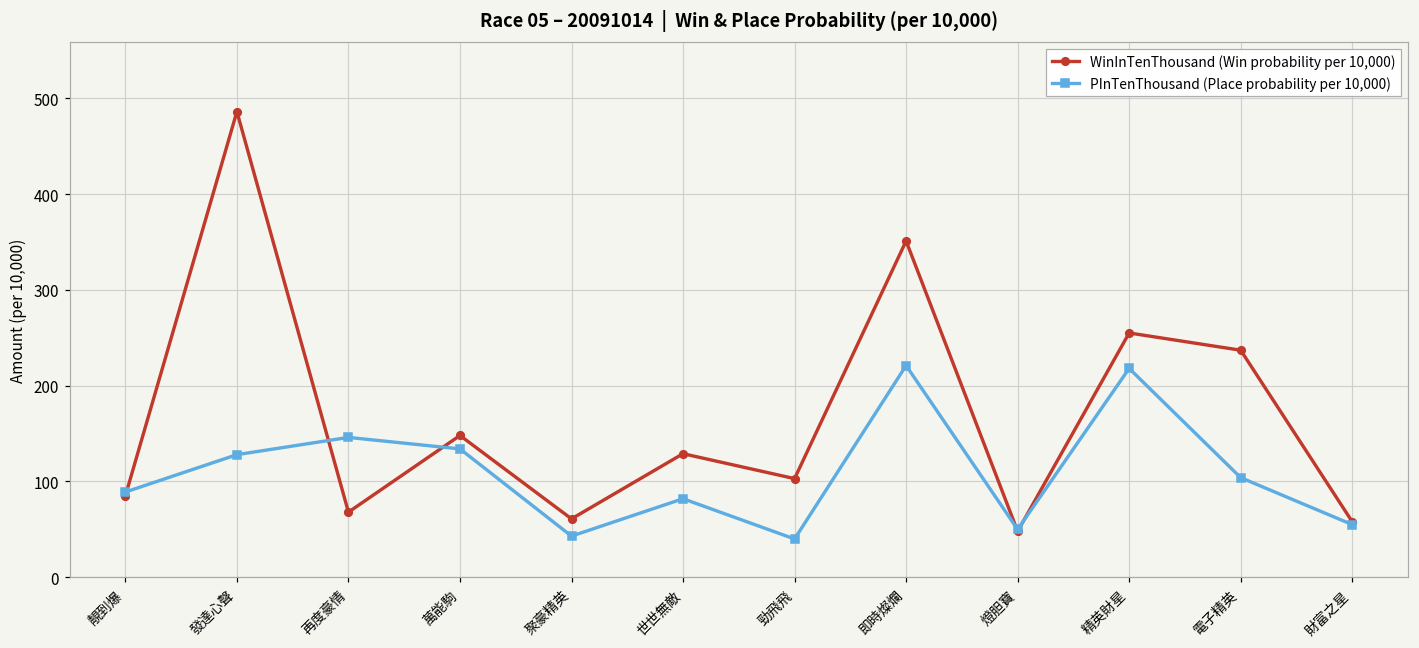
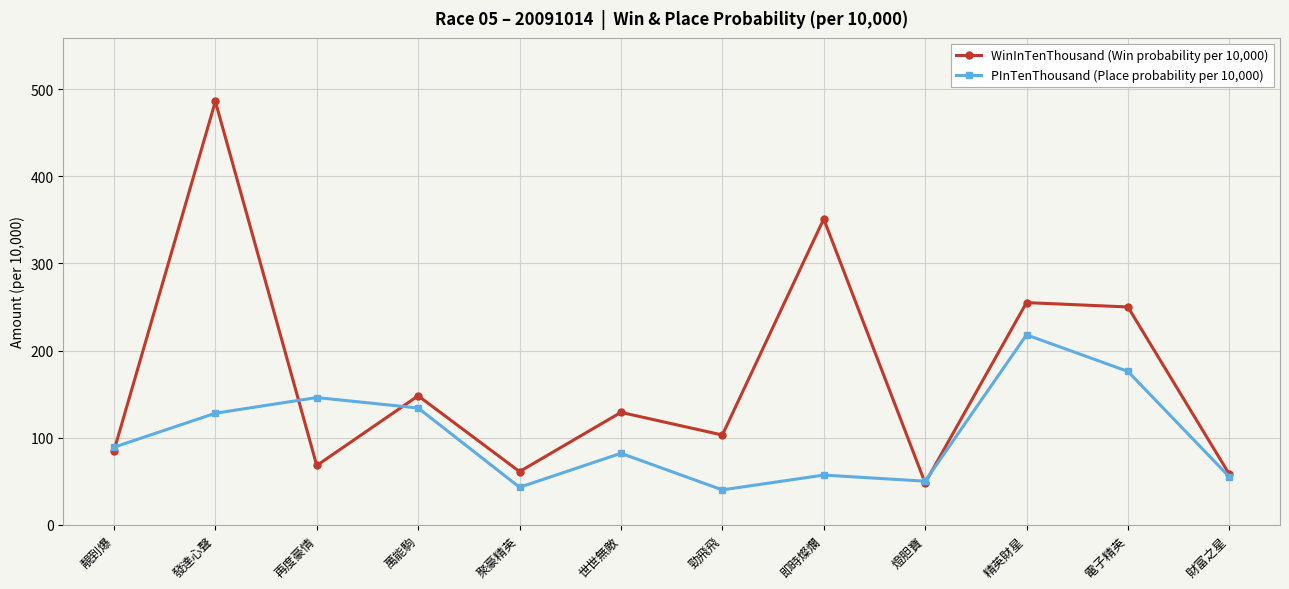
  {
    "WinInTenThousand (Win probability per 10,000)": {
      "靚到爆": 90,
      "發達心聲": 490,
      "再度豪情": 70,
      "萬能駒": 150,
      "聚豪精英": 60,
      "世世無敵": 130,
      "勁飛飛": 100,
      "即時燦爛": 350,
      "精英財星": 260,
-     "電子精英": 240,
+     "電子精英": 250,
      "財富之星": 60
    },
    "PInTenThousand (Place probability per 10,000)": {
      "靚到爆": 90,
      "發達心聲": 130,
      "再度豪情": 150,
      "萬能駒": 130,
      "聚豪精英": 40,
      "世世無敵": 80,
      "勁飛飛": 40,
-     "即時燦爛": 220,
+     "即時燦爛": 60,
      "精英財星": 220,
-     "電子精英": 100,
+     "電子精英": 180,
      "財富之星": 60
    }
  }
